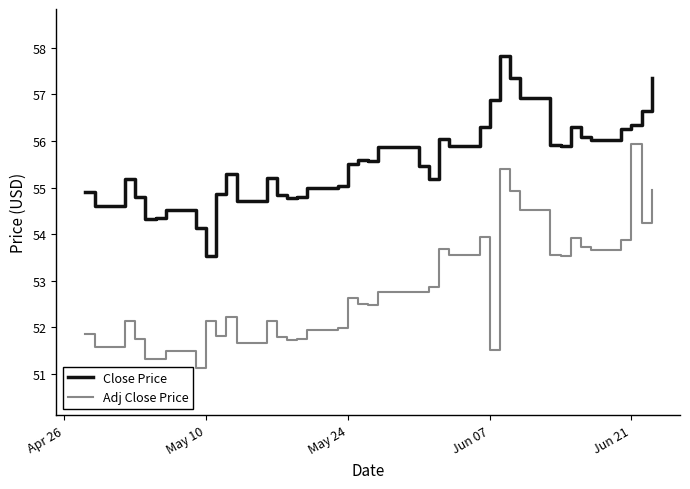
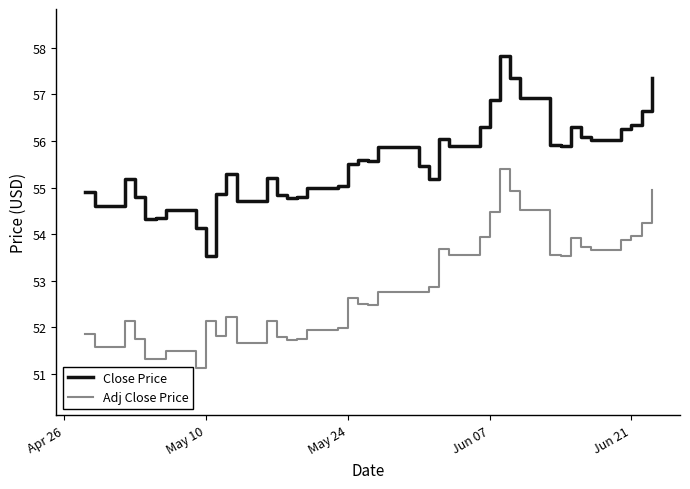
  {
    "Close Price": {
      "May 10": 53.5,
      "May 24": 55.5,
      "Jun 07": 56.9,
      "Jun 21": 56.3
    },
    "Adj Close Price": {
      "May 10": 52.1,
      "May 24": 52.6,
-     "Jun 07": 51.5,
-     "Jun 21": 55.9
+     "Jun 07": 54.5,
+     "Jun 21": 54.0
    }
  }
